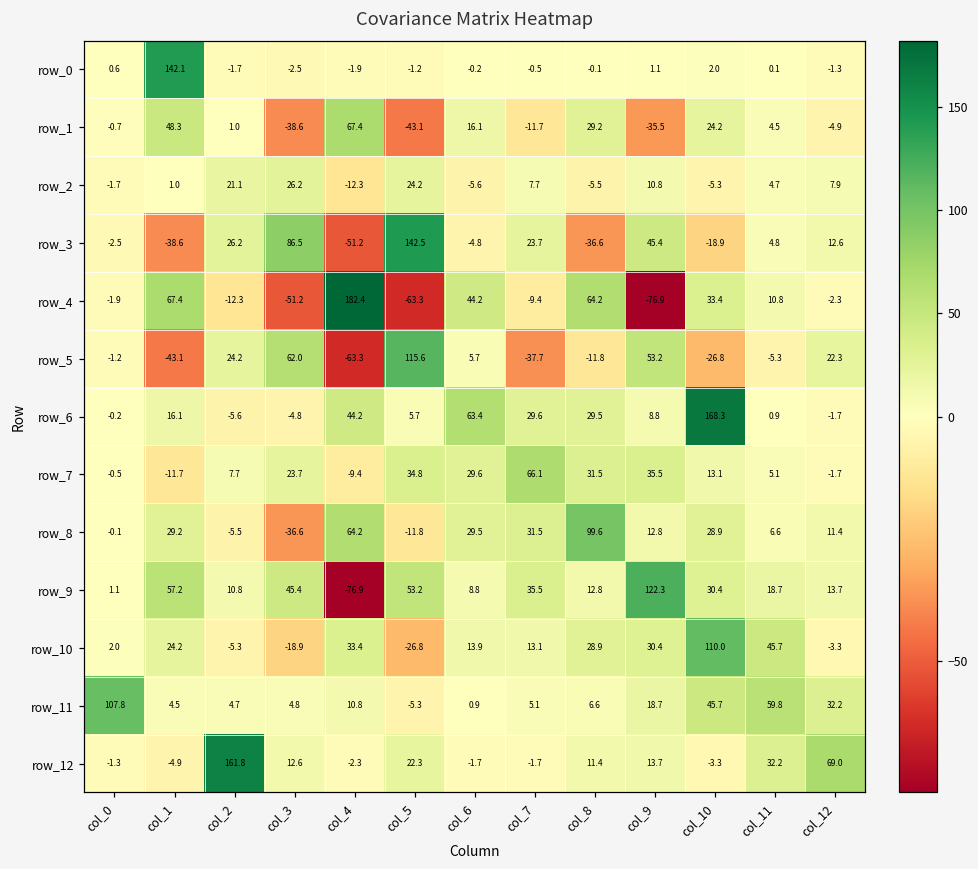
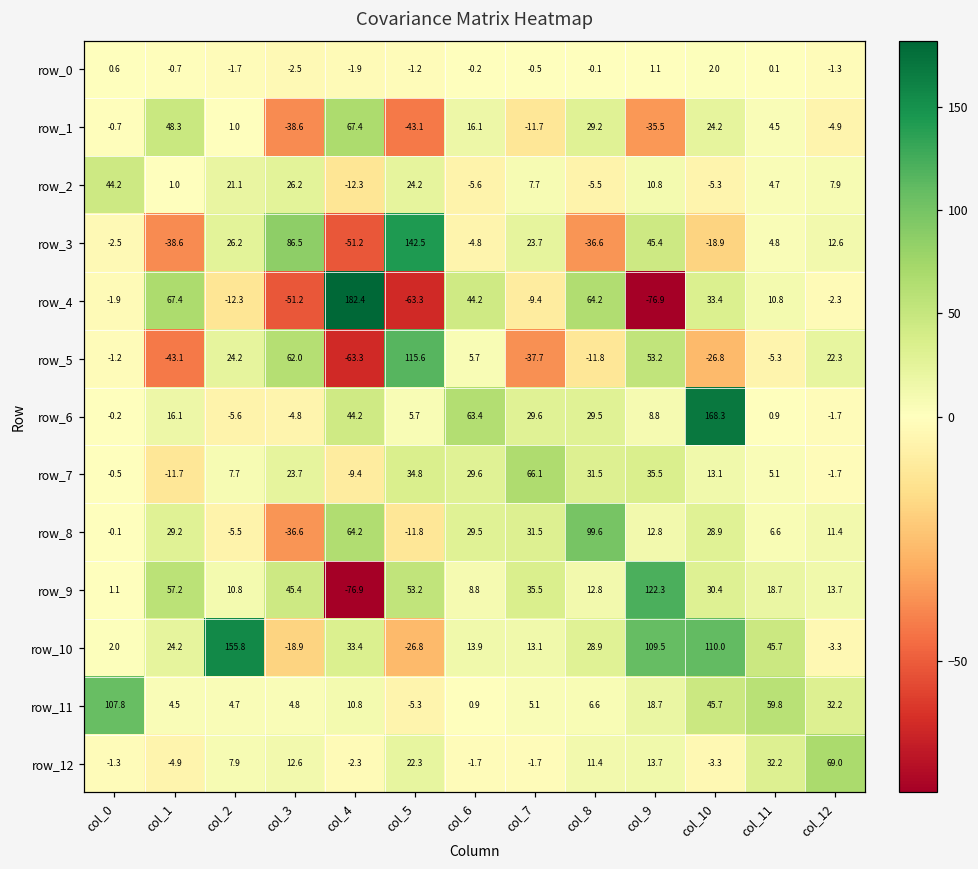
  {
    "row_0": {
      "col_0": 0.6,
-     "col_1": 142.1,
+     "col_1": -0.7,
      "col_2": -1.7,
      "col_3": -2.5,
      "col_4": -1.9,
      "col_5": -1.2,
      "col_6": -0.2,
      "col_7": -0.5,
      "col_8": -0.1,
      "col_9": 1.1,
      "col_10": 2.0,
      "col_11": 0.1,
      "col_12": -1.3
    },
    "row_1": {
      "col_0": -0.7,
      "col_1": 48.3,
      "col_2": 1.0,
      "col_3": -38.6,
      "col_4": 67.4,
      "col_5": -43.1,
      "col_6": 16.1,
      "col_7": -11.7,
      "col_8": 29.2,
      "col_9": -35.5,
      "col_10": 24.2,
      "col_11": 4.5,
      "col_12": -4.9
    },
    "row_2": {
-     "col_0": -1.7,
+     "col_0": 44.2,
      "col_1": 1.0,
      "col_2": 21.1,
      "col_3": 26.2,
      "col_4": -12.3,
      "col_5": 24.2,
      "col_6": -5.6,
      "col_7": 7.7,
      "col_8": -5.5,
      "col_9": 10.8,
      "col_10": -5.3,
      "col_11": 4.7,
      "col_12": 7.9
    },
    "row_3": {
      "col_0": -2.5,
      "col_1": -38.6,
      "col_2": 26.2,
      "col_3": 86.5,
      "col_4": -51.2,
      "col_5": 142.5,
      "col_6": -4.8,
      "col_7": 23.7,
      "col_8": -36.6,
      "col_9": 45.4,
      "col_10": -18.9,
      "col_11": 4.8,
      "col_12": 12.6
    },
    "row_4": {
      "col_0": -1.9,
      "col_1": 67.4,
      "col_2": -12.3,
      "col_3": -51.2,
      "col_4": 182.4,
      "col_5": -63.3,
      "col_6": 44.2,
      "col_7": -9.4,
      "col_8": 64.2,
      "col_9": -76.9,
      "col_10": 33.4,
      "col_11": 10.8,
      "col_12": -2.3
    },
    "row_5": {
      "col_0": -1.2,
      "col_1": -43.1,
      "col_2": 24.2,
      "col_3": 62.0,
      "col_4": -63.3,
      "col_5": 115.6,
      "col_6": 5.7,
      "col_7": -37.7,
      "col_8": -11.8,
      "col_9": 53.2,
      "col_10": -26.8,
      "col_11": -5.3,
      "col_12": 22.3
    },
    "row_6": {
      "col_0": -0.2,
      "col_1": 16.1,
      "col_2": -5.6,
      "col_3": -4.8,
      "col_4": 44.2,
      "col_5": 5.7,
      "col_6": 63.4,
      "col_7": 29.6,
      "col_8": 29.5,
      "col_9": 8.8,
      "col_10": 168.3,
      "col_11": 0.9,
      "col_12": -1.7
    },
    "row_7": {
      "col_0": -0.5,
      "col_1": -11.7,
      "col_2": 7.7,
      "col_3": 23.7,
      "col_4": -9.4,
      "col_5": 34.8,
      "col_6": 29.6,
      "col_7": 66.1,
      "col_8": 31.5,
      "col_9": 35.5,
      "col_10": 13.1,
      "col_11": 5.1,
      "col_12": -1.7
    },
    "row_8": {
      "col_0": -0.1,
      "col_1": 29.2,
      "col_2": -5.5,
      "col_3": -36.6,
      "col_4": 64.2,
      "col_5": -11.8,
      "col_6": 29.5,
      "col_7": 31.5,
      "col_8": 99.6,
      "col_9": 12.8,
      "col_10": 28.9,
      "col_11": 6.6,
      "col_12": 11.4
    },
    "row_9": {
      "col_0": 1.1,
      "col_1": 57.2,
      "col_2": 10.8,
      "col_3": 45.4,
      "col_4": -76.9,
      "col_5": 53.2,
      "col_6": 8.8,
      "col_7": 35.5,
      "col_8": 12.8,
      "col_9": 122.3,
      "col_10": 30.4,
      "col_11": 18.7,
      "col_12": 13.7
    },
    "row_10": {
      "col_0": 2.0,
      "col_1": 24.2,
-     "col_2": -5.3,
+     "col_2": 155.8,
      "col_3": -18.9,
      "col_4": 33.4,
      "col_5": -26.8,
      "col_6": 13.9,
      "col_7": 13.1,
      "col_8": 28.9,
-     "col_9": 30.4,
+     "col_9": 109.5,
      "col_10": 110.0,
      "col_11": 45.7,
      "col_12": -3.3
    },
    "row_11": {
      "col_0": 107.8,
      "col_1": 4.5,
      "col_2": 4.7,
      "col_3": 4.8,
      "col_4": 10.8,
      "col_5": -5.3,
      "col_6": 0.9,
      "col_7": 5.1,
      "col_8": 6.6,
      "col_9": 18.7,
      "col_10": 45.7,
      "col_11": 59.8,
      "col_12": 32.2
    },
    "row_12": {
      "col_0": -1.3,
      "col_1": -4.9,
-     "col_2": 161.8,
+     "col_2": 7.9,
      "col_3": 12.6,
      "col_4": -2.3,
      "col_5": 22.3,
      "col_6": -1.7,
      "col_7": -1.7,
      "col_8": 11.4,
      "col_9": 13.7,
      "col_10": -3.3,
      "col_11": 32.2,
      "col_12": 69.0
    }
  }
